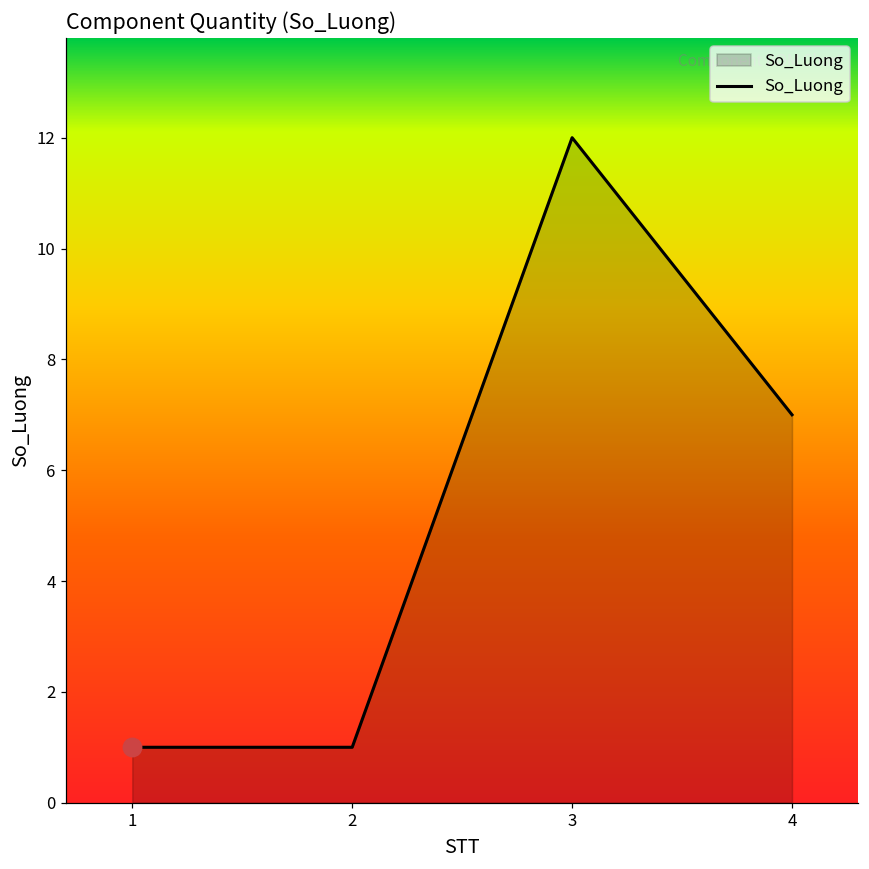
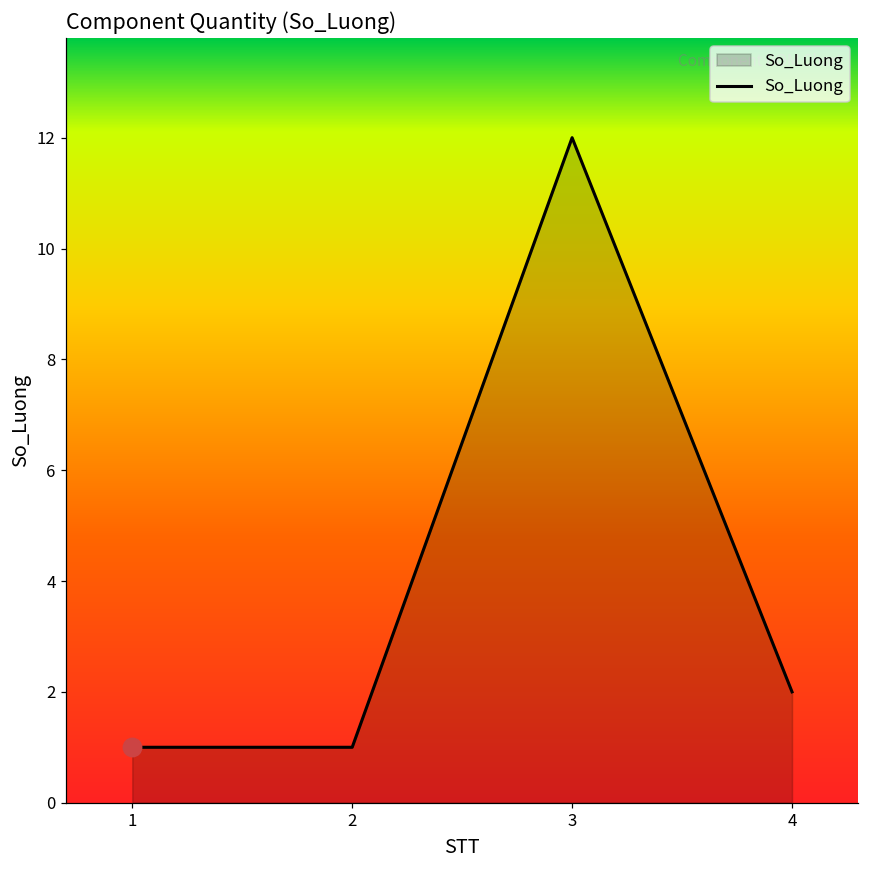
  {
    "So_Luong": {
      "2": 1,
      "3": 12,
-     "4": 7
+     "4": 2
    }
  }
